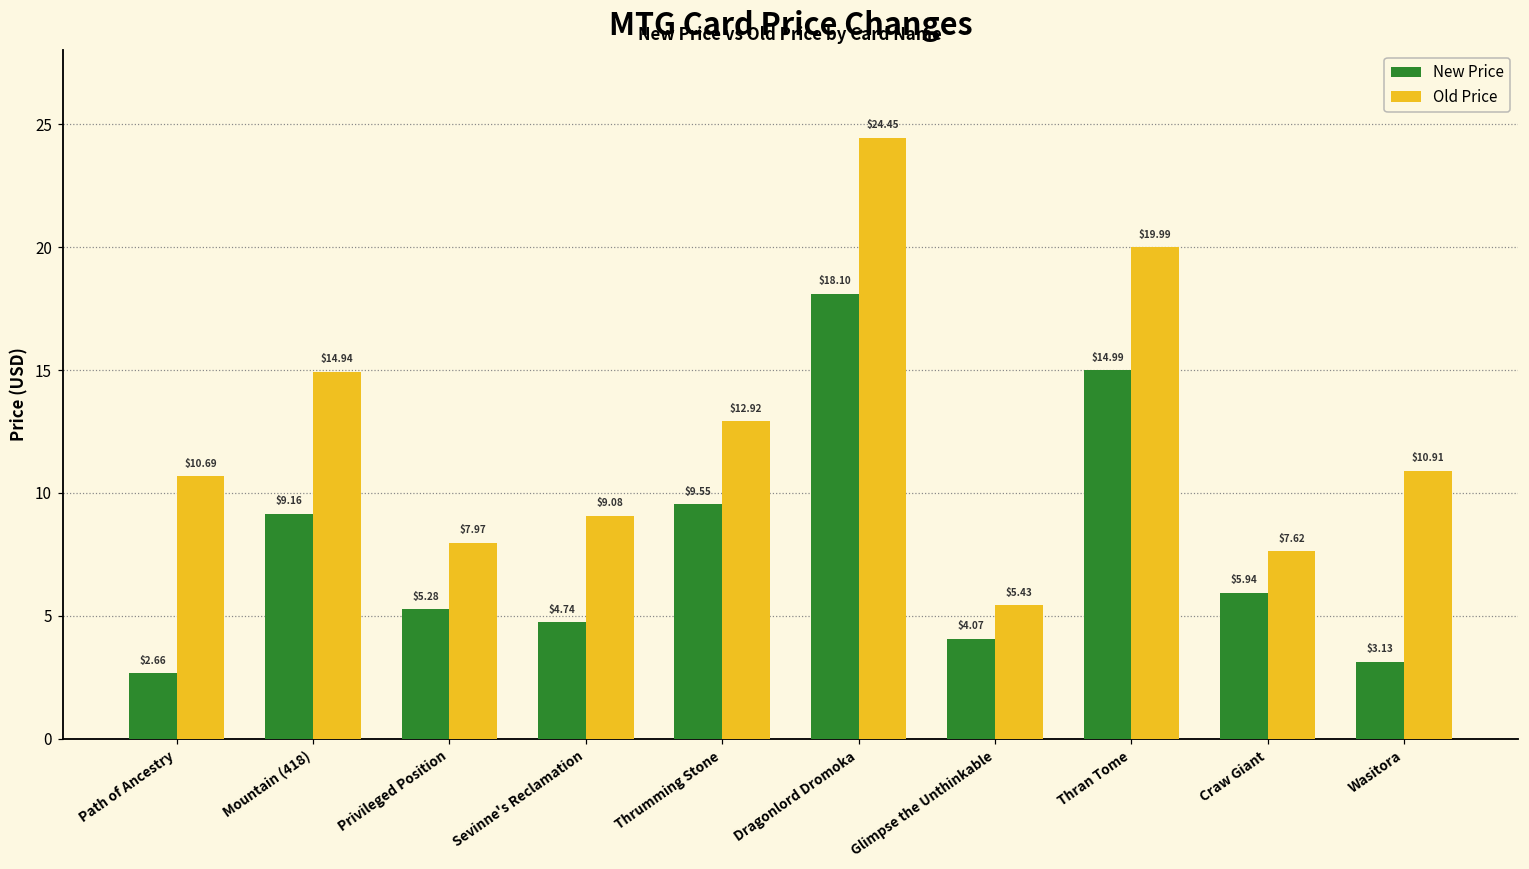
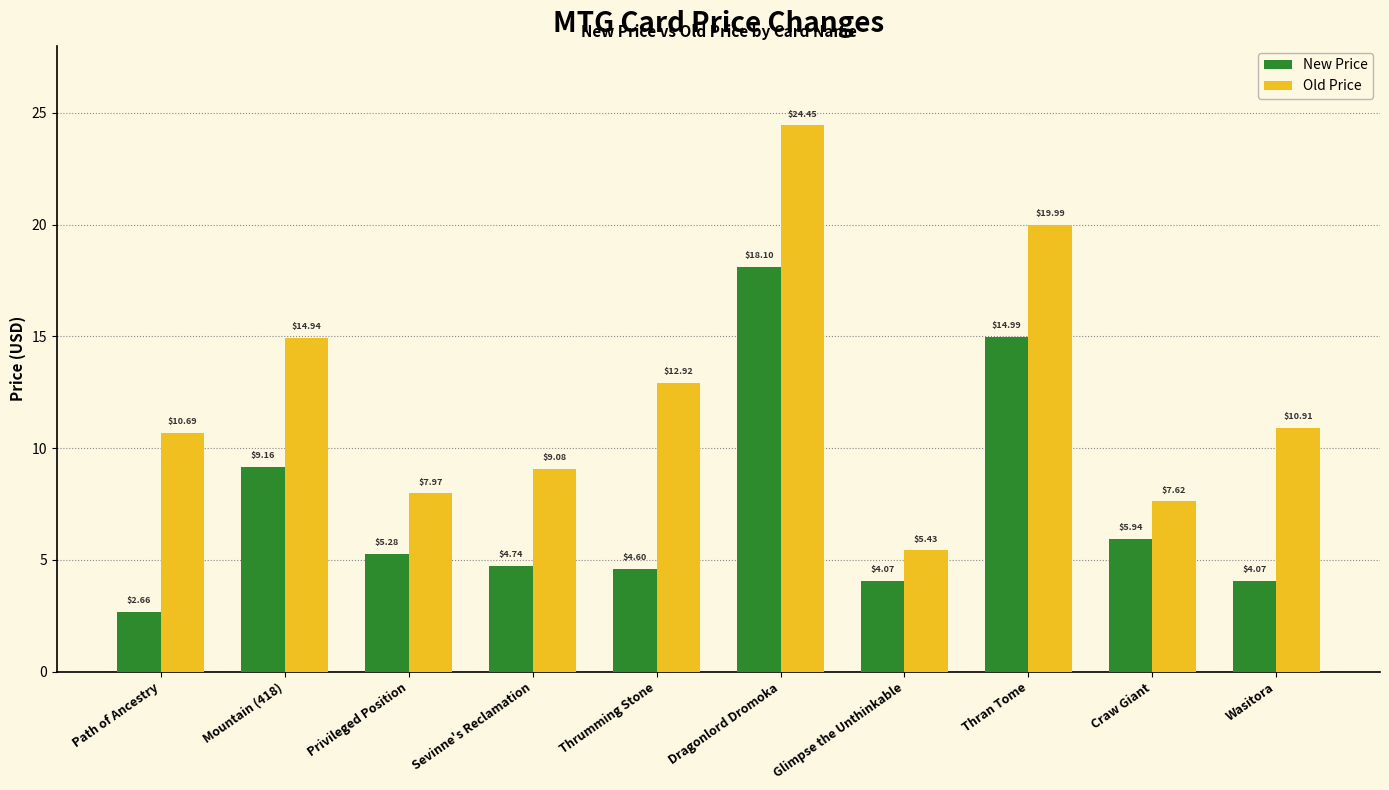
  {
    "New Price": {
      "Path of Ancestry": "$2.66",
      "Mountain (418)": "$9.16",
      "Privileged Position": "$5.28",
      "Sevinne's Reclamation": "$4.74",
-     "Thrumming Stone": "$9.55",
+     "Thrumming Stone": "$4.60",
      "Dragonlord Dromoka": "$18.10",
      "Glimpse the Unthinkable": "$4.07",
      "Thran Tome": "$14.99",
      "Craw Giant": "$5.94",
-     "Wasitora": "$3.13"
+     "Wasitora": "$4.07"
    },
    "Old Price": {
      "Path of Ancestry": "$10.69",
      "Mountain (418)": "$14.94",
      "Privileged Position": "$7.97",
      "Sevinne's Reclamation": "$9.08",
      "Thrumming Stone": "$12.92",
      "Dragonlord Dromoka": "$24.45",
      "Glimpse the Unthinkable": "$5.43",
      "Thran Tome": "$19.99",
      "Craw Giant": "$7.62",
      "Wasitora": "$10.91"
    }
  }
